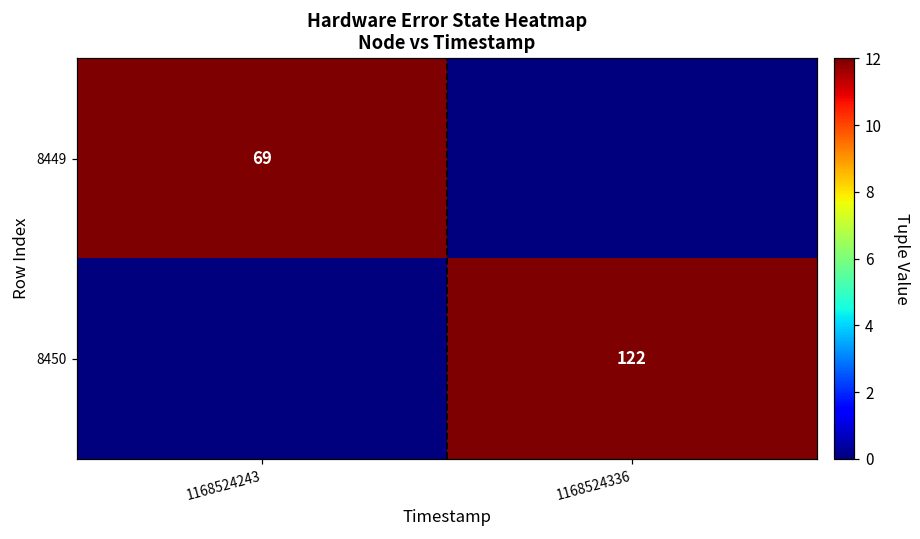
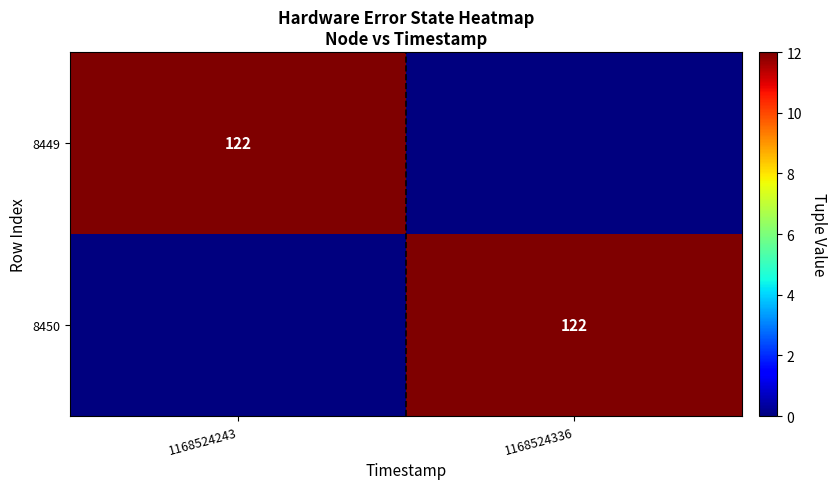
  {
    "8449": {
-     "1168524243": 69
+     "1168524243": 122
    },
    "8450": {
      "1168524336": 122
    }
  }
